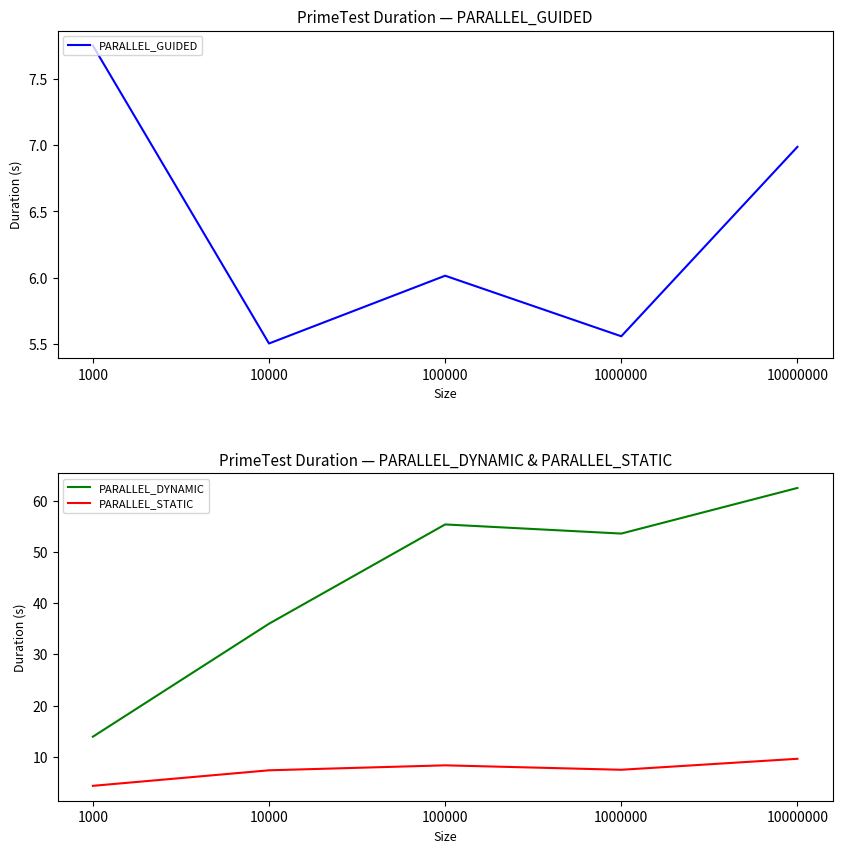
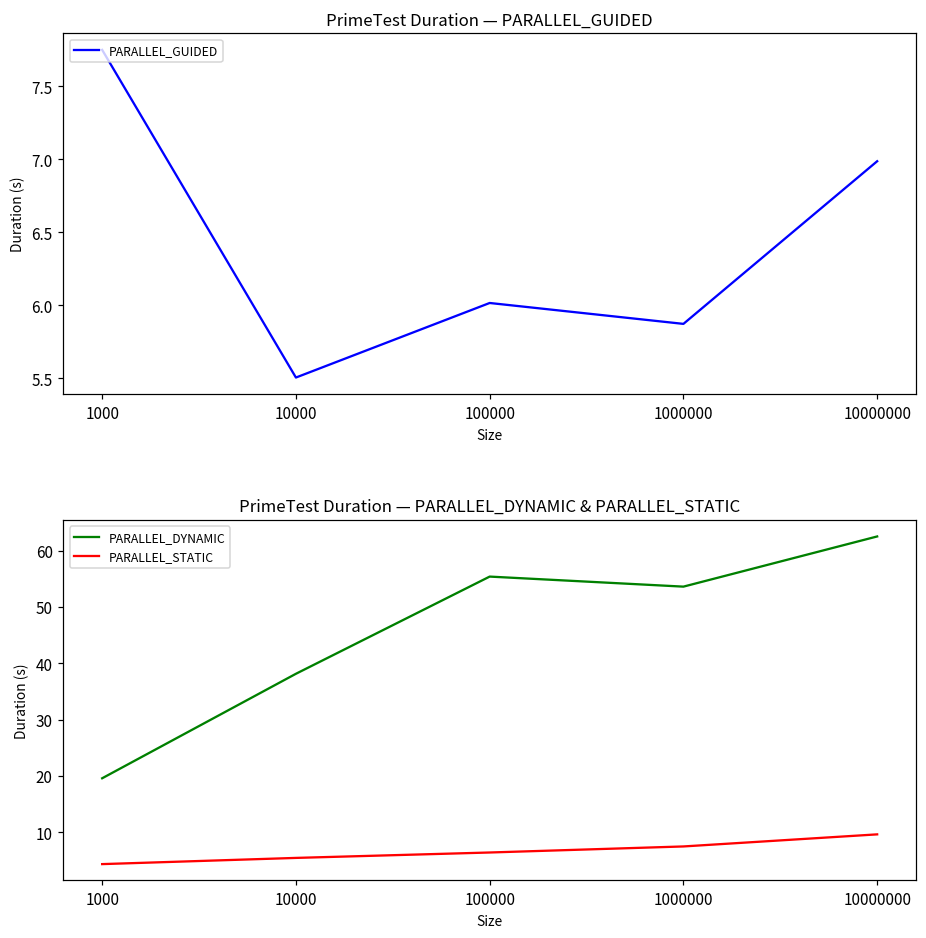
  {
    "PrimeTest Duration — PARALLEL_GUIDED": {
      "10000": 5.50,
      "100000": 6.02,
-     "1000000": 5.56,
+     "1000000": 5.87,
      "10000000": 6.99
    },
    "PrimeTest Duration — PARALLEL_DYNAMIC & PARALLEL_STATIC": {
      "PARALLEL_DYNAMIC": {
-       "1000": 14,
-       "10000": 36,
+       "1000": 20,
+       "10000": 38,
        "100000": 55,
        "1000000": 54,
        "10000000": 63
      },
      "PARALLEL_STATIC": {
        "1000": 4,
-       "10000": 7,
-       "100000": 8,
+       "10000": 5,
+       "100000": 6,
        "1000000": 7,
        "10000000": 10
      }
    }
  }
